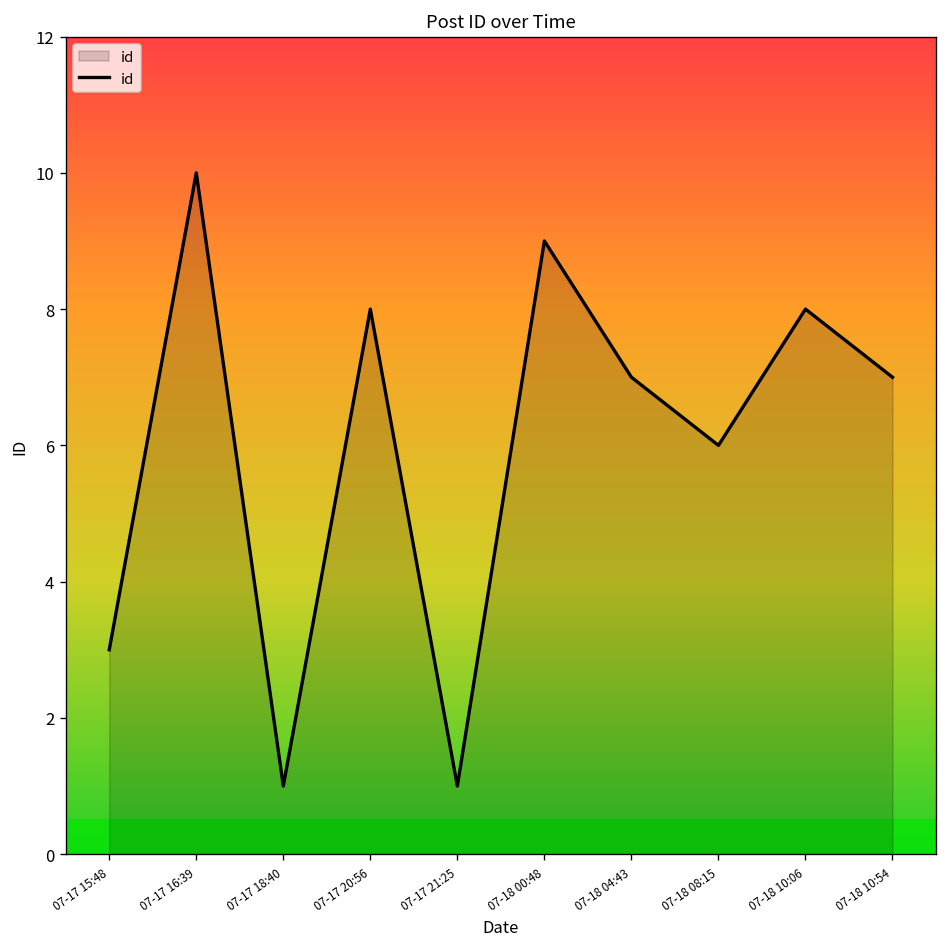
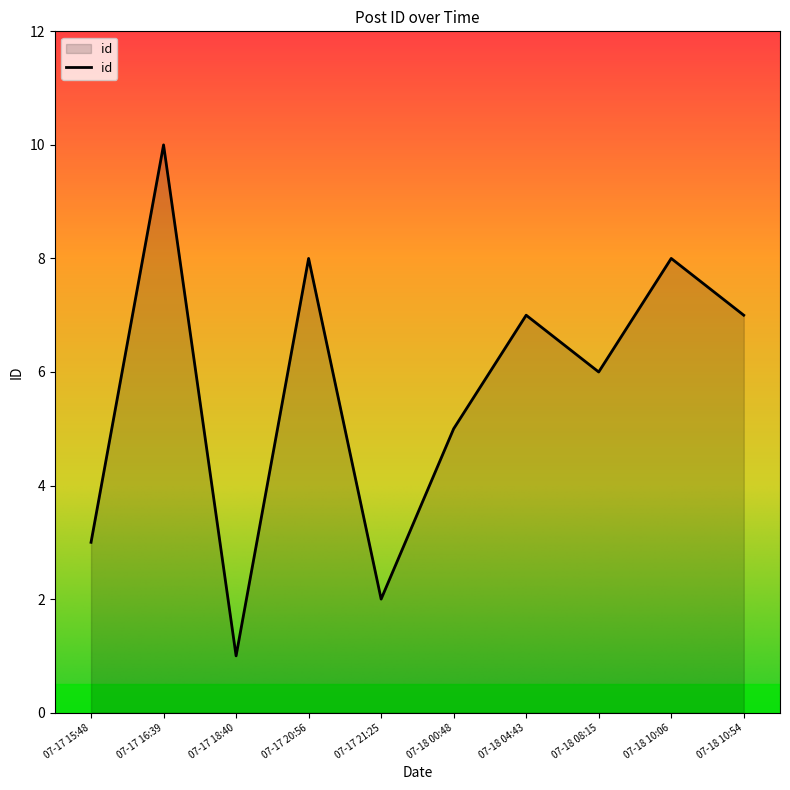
  {
    "07-17 15:48": 3,
    "07-17 16:39": 10,
    "07-17 18:40": 1,
    "07-17 20:56": 8,
-   "07-17 21:25": 1,
-   "07-18 00:48": 9,
+   "07-17 21:25": 2,
+   "07-18 00:48": 5,
    "07-18 04:43": 7,
    "07-18 08:15": 6,
    "07-18 10:06": 8,
    "07-18 10:54": 7
  }
